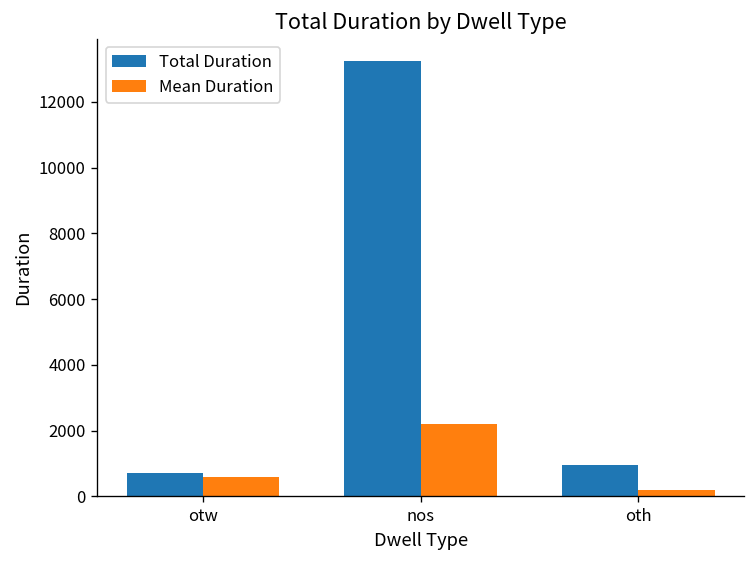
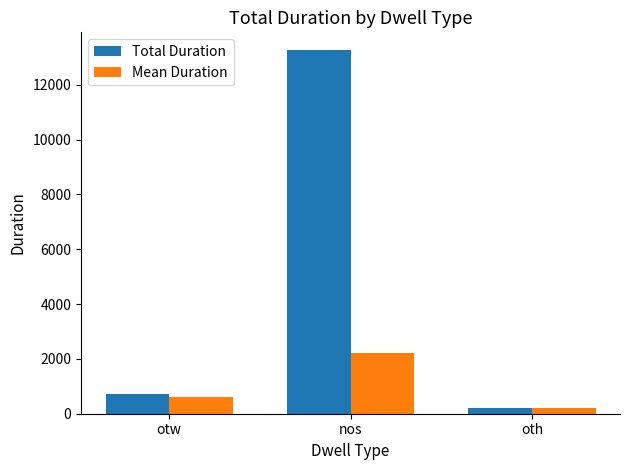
  {
    "Total Duration": {
      "otw": 700,
      "nos": 13300,
-     "oth": 1000
+     "oth": 200
    },
    "Mean Duration": {
      "otw": 600,
      "nos": 2200,
      "oth": 200
    }
  }
